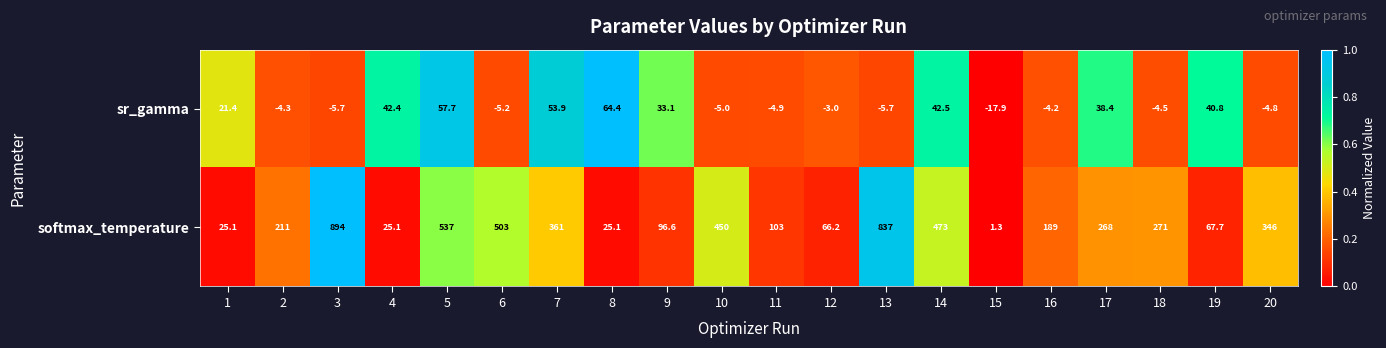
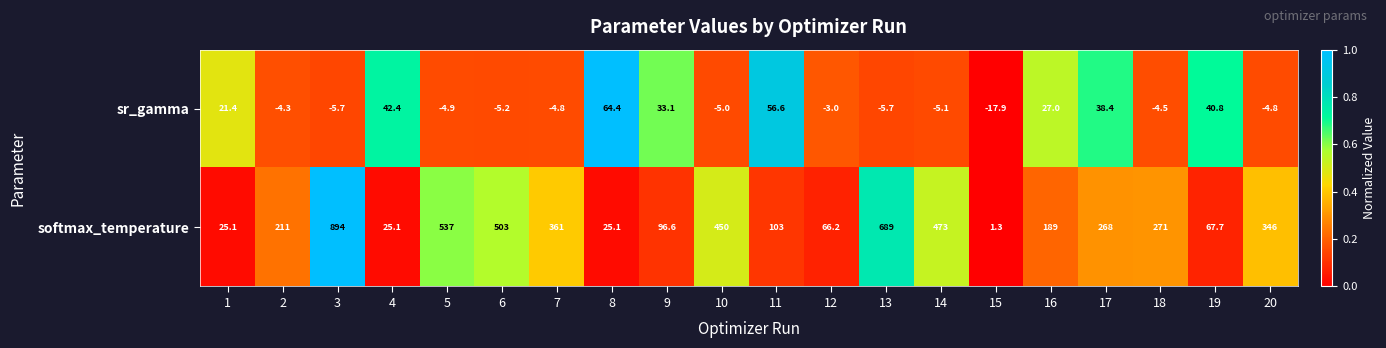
  {
    "sr_gamma": {
      "1": 21.4,
      "2": -4.3,
      "3": -5.7,
      "4": 42.4,
-     "5": 57.7,
+     "5": -4.9,
      "6": -5.2,
-     "7": 53.9,
+     "7": -4.8,
      "8": 64.4,
      "9": 33.1,
      "10": -5.0,
-     "11": -4.9,
+     "11": 56.6,
      "12": -3.0,
      "13": -5.7,
-     "14": 42.5,
+     "14": -5.1,
      "15": -17.9,
-     "16": -4.2,
+     "16": 27.0,
      "17": 38.4,
      "18": -4.5,
      "19": 40.8,
      "20": -4.8
    },
    "softmax_temperature": {
      "1": 25.1,
      "2": 211,
      "3": 894,
      "4": 25.1,
      "5": 537,
      "6": 503,
      "7": 361,
      "8": 25.1,
      "9": 96.6,
      "10": 450,
      "11": 103,
      "12": 66.2,
-     "13": 837,
+     "13": 689,
      "14": 473,
      "15": 1.3,
      "16": 189,
      "17": 268,
      "18": 271,
      "19": 67.7,
      "20": 346
    }
  }
